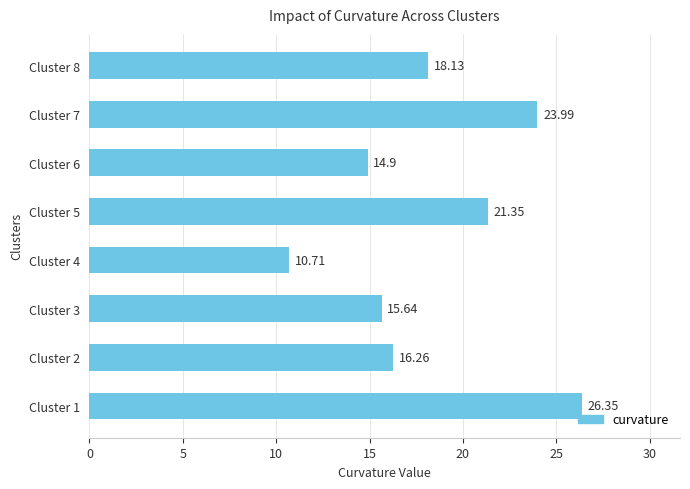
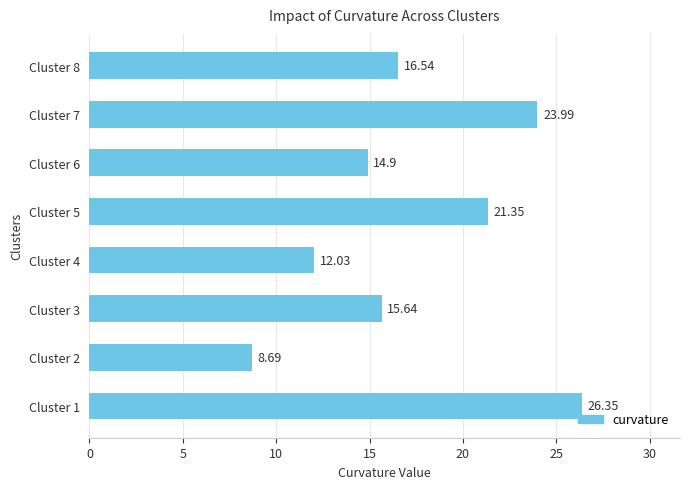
  {
-   "Cluster 8": 18.13,
+   "Cluster 8": 16.54,
    "Cluster 7": 23.99,
    "Cluster 6": 14.9,
    "Cluster 5": 21.35,
-   "Cluster 4": 10.71,
+   "Cluster 4": 12.03,
    "Cluster 3": 15.64,
-   "Cluster 2": 16.26,
+   "Cluster 2": 8.69,
    "Cluster 1": 26.35
  }
